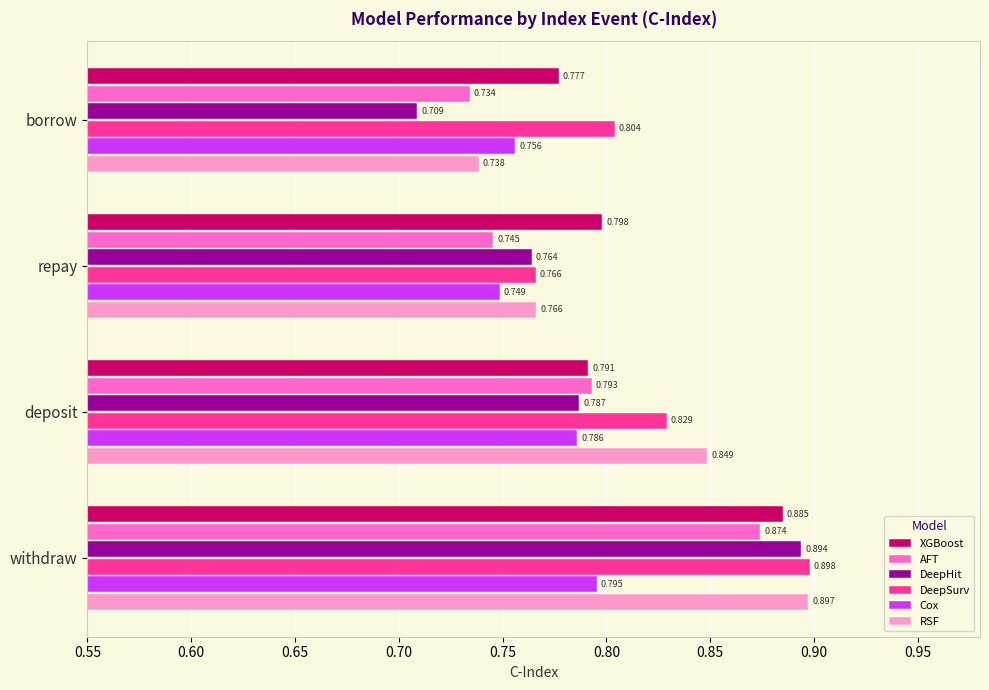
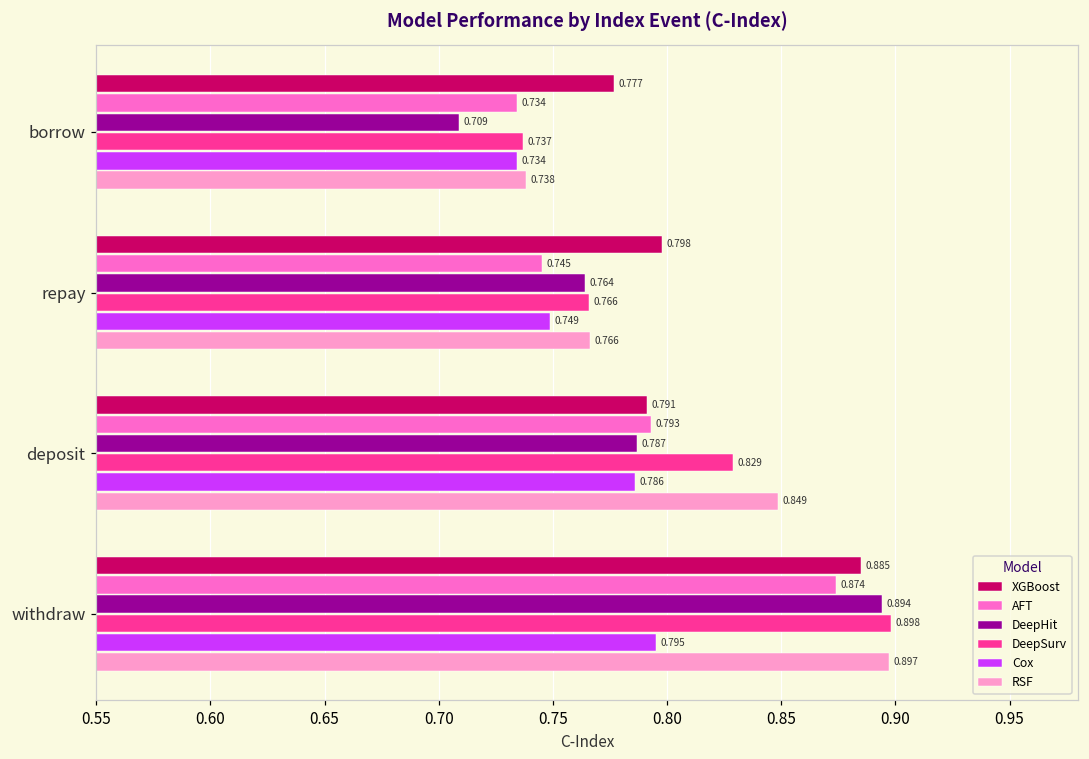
  {
    "XGBoost": {
      "borrow": 0.777,
      "repay": 0.798,
      "deposit": 0.791,
      "withdraw": 0.885
    },
    "DeepHit": {
      "borrow": 0.709,
      "repay": 0.764,
      "deposit": 0.787,
      "withdraw": 0.894
    },
    "DeepSurv": {
-     "borrow": 0.804,
+     "borrow": 0.737,
      "repay": 0.766,
      "deposit": 0.829,
      "withdraw": 0.898
    },
    "Cox": {
-     "borrow": 0.756,
+     "borrow": 0.734,
      "repay": 0.749,
      "deposit": 0.786,
      "withdraw": 0.795
    }
  }
